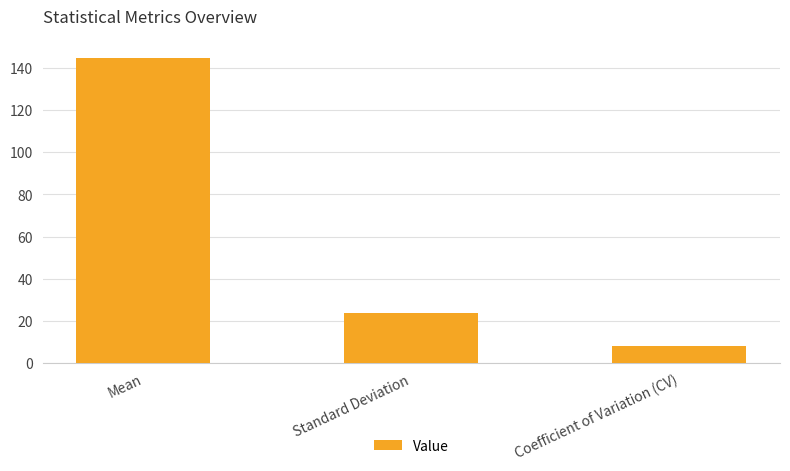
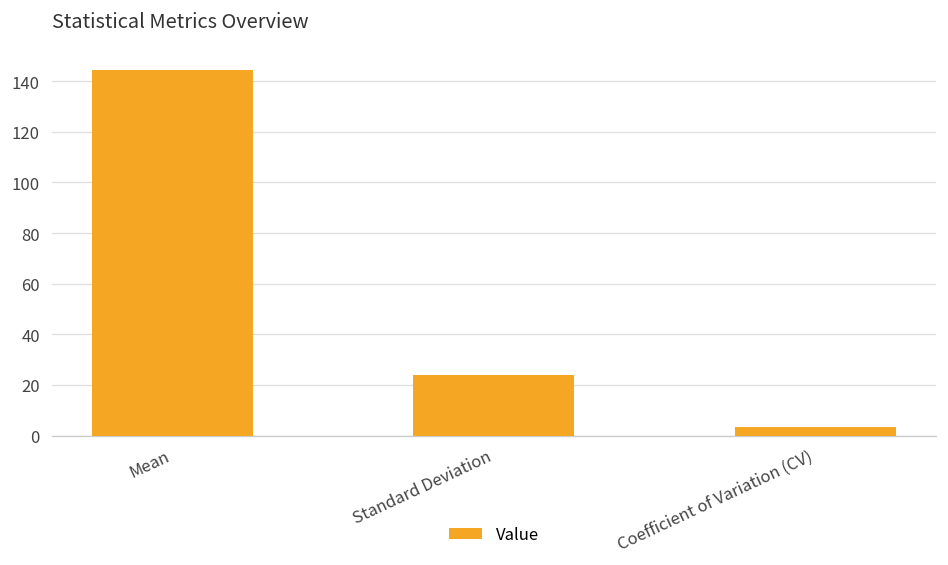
  {
    "Mean": 144,
    "Standard Deviation": 24,
-   "Coefficient of Variation (CV)": 8
+   "Coefficient of Variation (CV)": 3
  }
